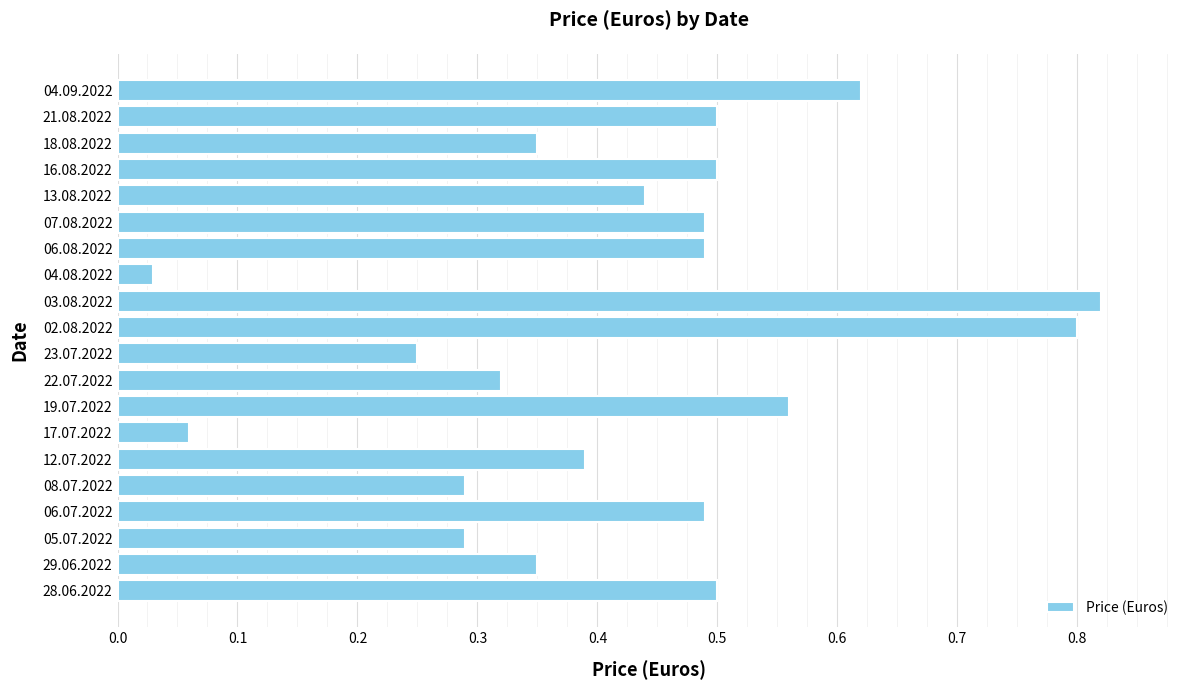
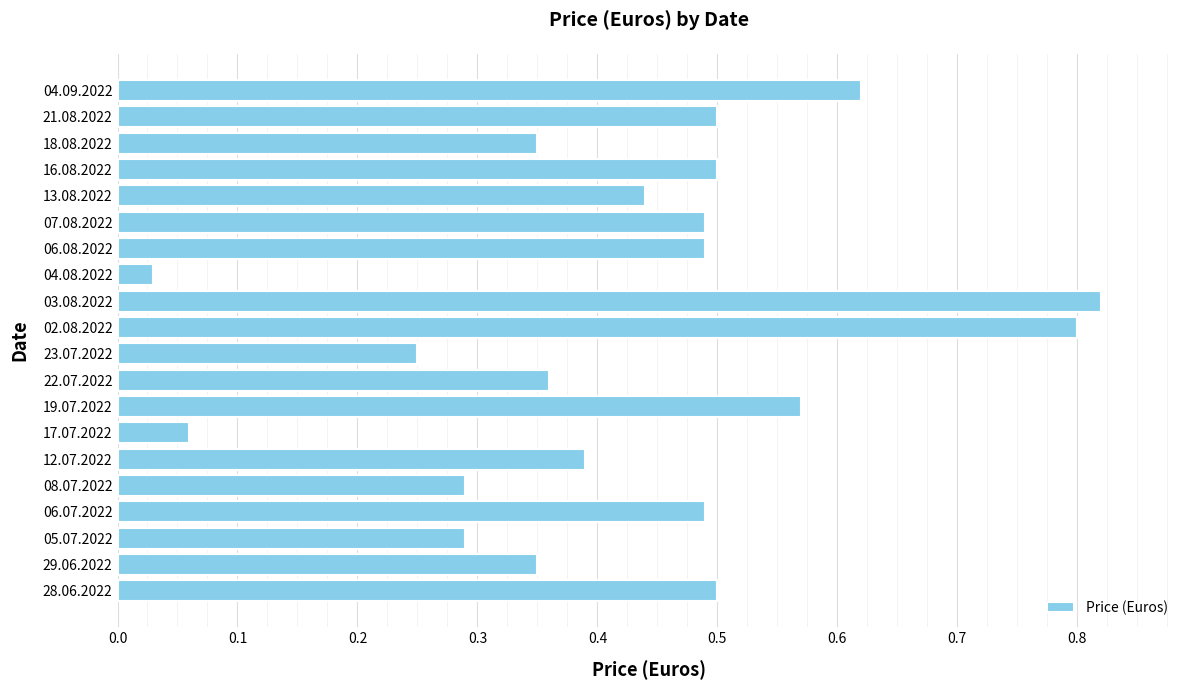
  {
    "04.09.2022": 0.62,
    "21.08.2022": 0.50,
    "18.08.2022": 0.35,
    "16.08.2022": 0.50,
    "13.08.2022": 0.44,
    "07.08.2022": 0.49,
    "06.08.2022": 0.49,
    "04.08.2022": 0.03,
    "03.08.2022": 0.82,
    "02.08.2022": 0.80,
    "23.07.2022": 0.25,
-   "22.07.2022": 0.32,
-   "19.07.2022": 0.56,
+   "22.07.2022": 0.36,
+   "19.07.2022": 0.57,
    "17.07.2022": 0.06,
    "12.07.2022": 0.39,
    "08.07.2022": 0.29,
    "06.07.2022": 0.49,
    "05.07.2022": 0.29,
    "29.06.2022": 0.35,
    "28.06.2022": 0.50
  }
